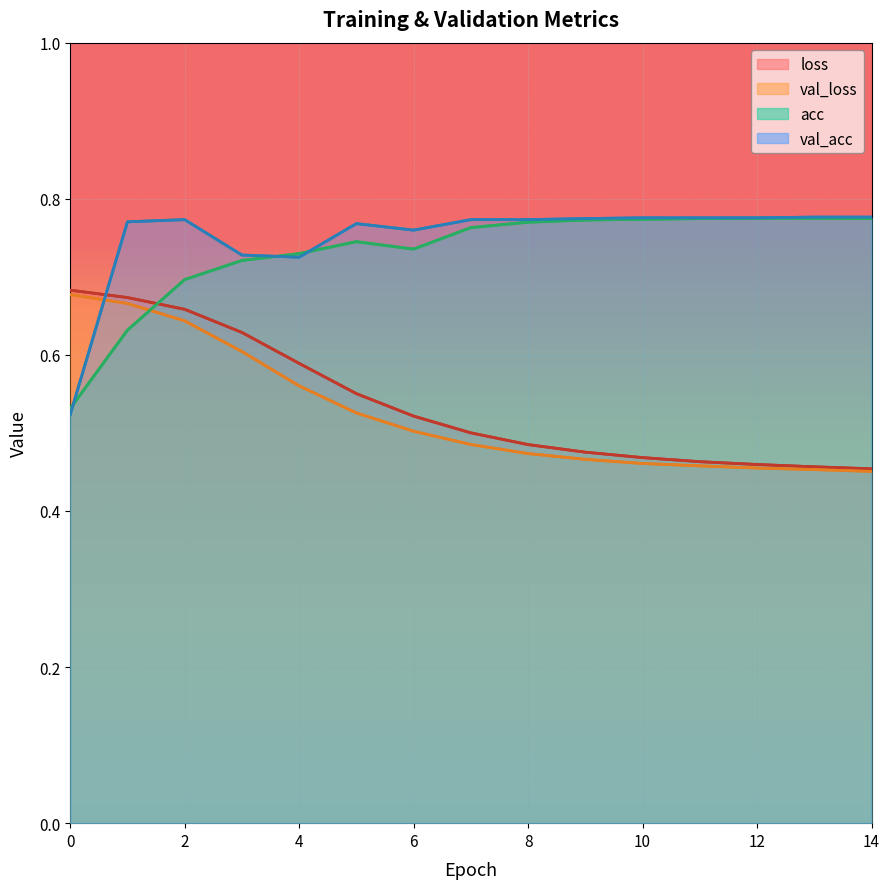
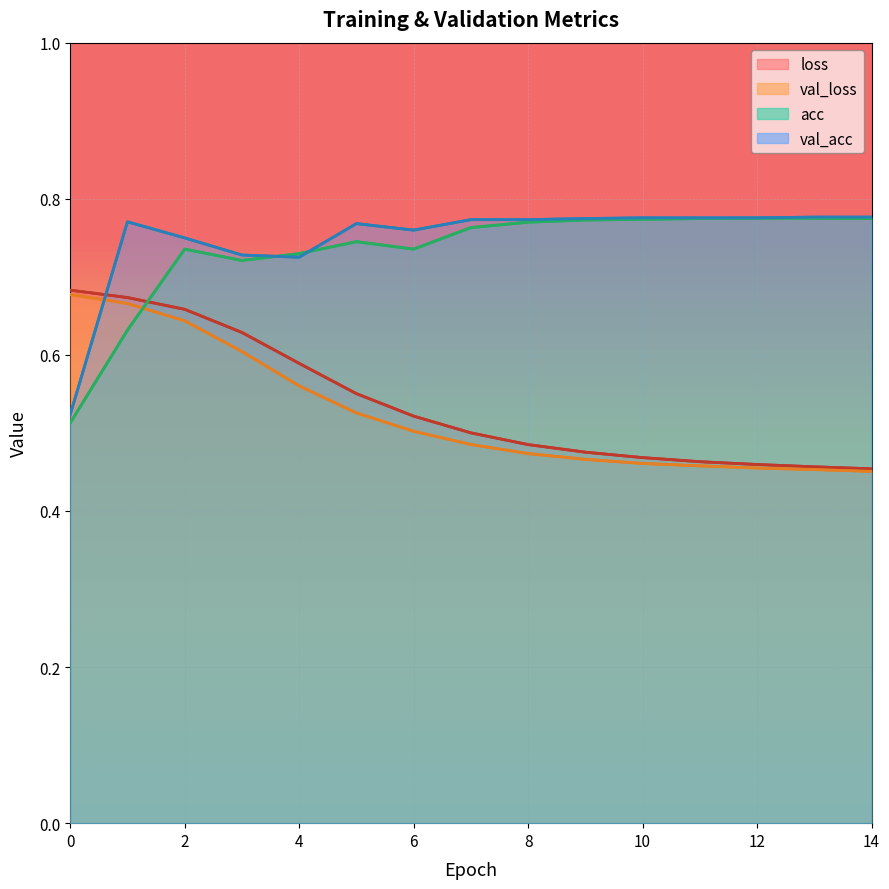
  {
    "acc": {
-     "0": 0.53,
-     "2": 0.70,
+     "0": 0.51,
+     "2": 0.74,
      "4": 0.73,
      "6": 0.74,
      "8": 0.77
    },
    "val_acc": {
      "0": 0.52,
-     "2": 0.77,
+     "2": 0.75,
      "4": 0.73,
      "6": 0.76,
      "8": 0.77
    }
  }
